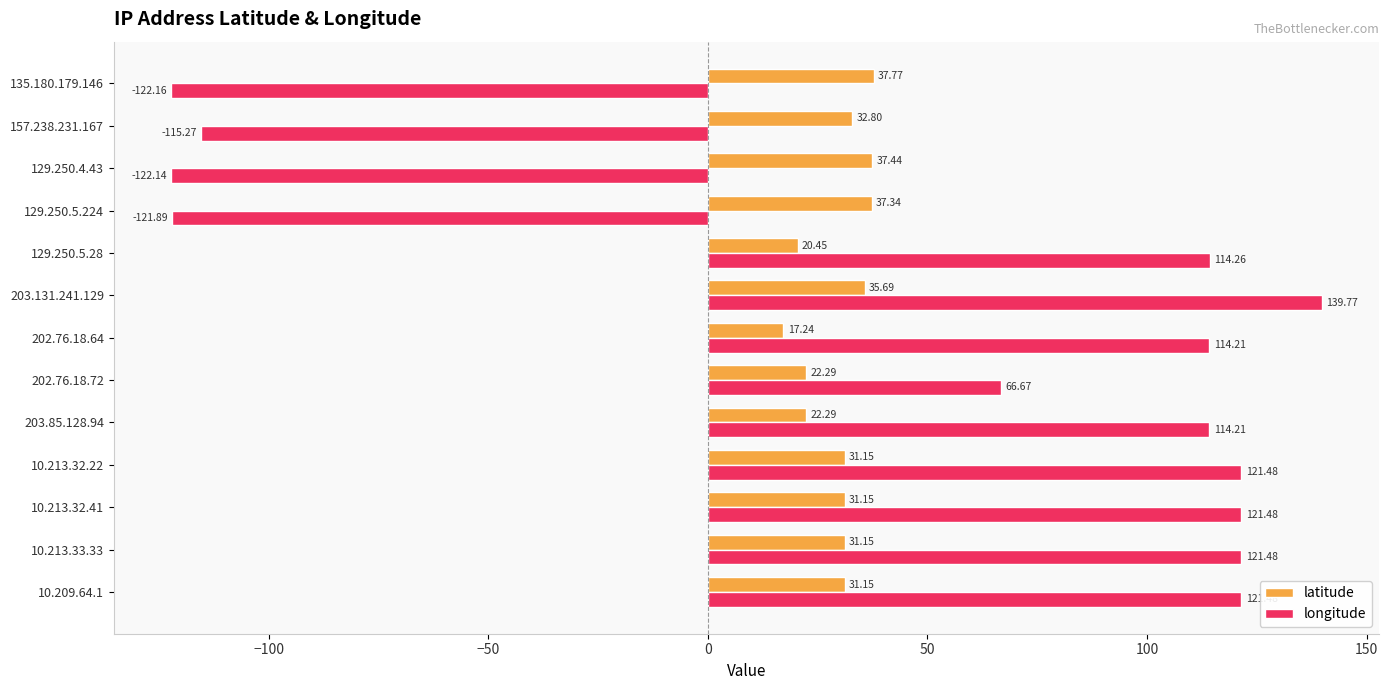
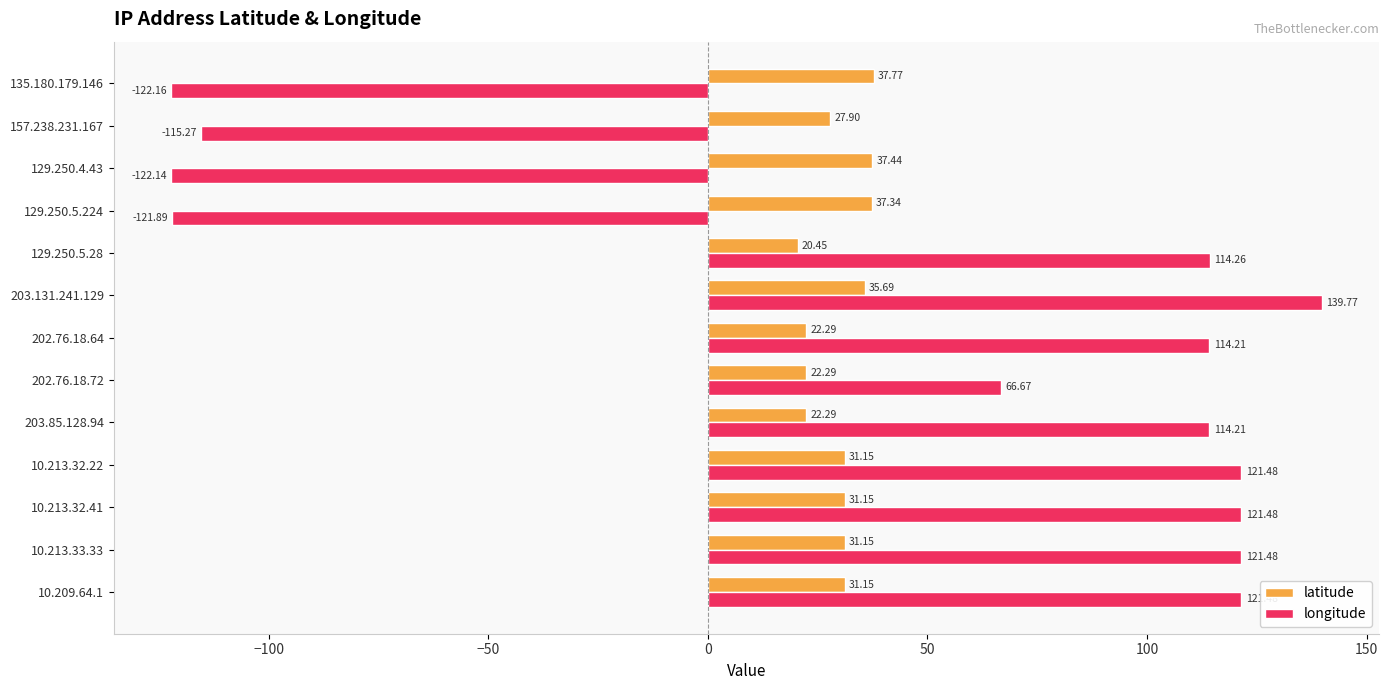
  {
    "latitude": {
      "135.180.179.146": 37.77,
-     "157.238.231.167": 32.80,
+     "157.238.231.167": 27.90,
      "129.250.4.43": 37.44,
      "129.250.5.224": 37.34,
      "129.250.5.28": 20.45,
      "203.131.241.129": 35.69,
-     "202.76.18.64": 17.24,
+     "202.76.18.64": 22.29,
      "202.76.18.72": 22.29,
      "203.85.128.94": 22.29,
      "10.213.32.22": 31.15,
      "10.213.32.41": 31.15,
      "10.213.33.33": 31.15,
      "10.209.64.1": 31.15
    },
    "longitude": {
      "135.180.179.146": -122.16,
      "157.238.231.167": -115.27,
      "129.250.4.43": -122.14,
      "129.250.5.224": -121.89,
      "129.250.5.28": 114.26,
      "203.131.241.129": 139.77,
      "202.76.18.64": 114.21,
      "202.76.18.72": 66.67,
      "203.85.128.94": 114.21,
      "10.213.32.22": 121.48,
      "10.213.32.41": 121.48,
      "10.213.33.33": 121.48
    }
  }
